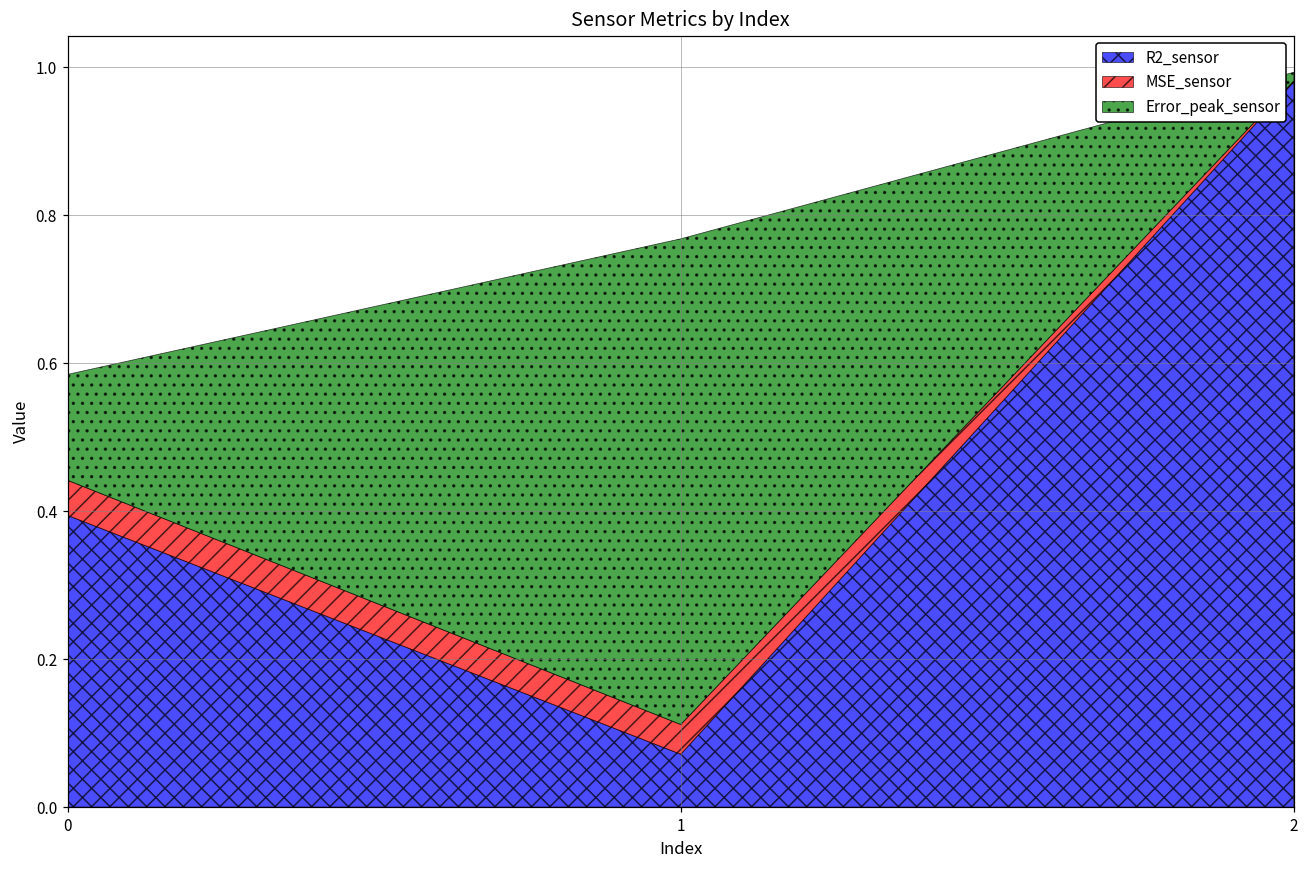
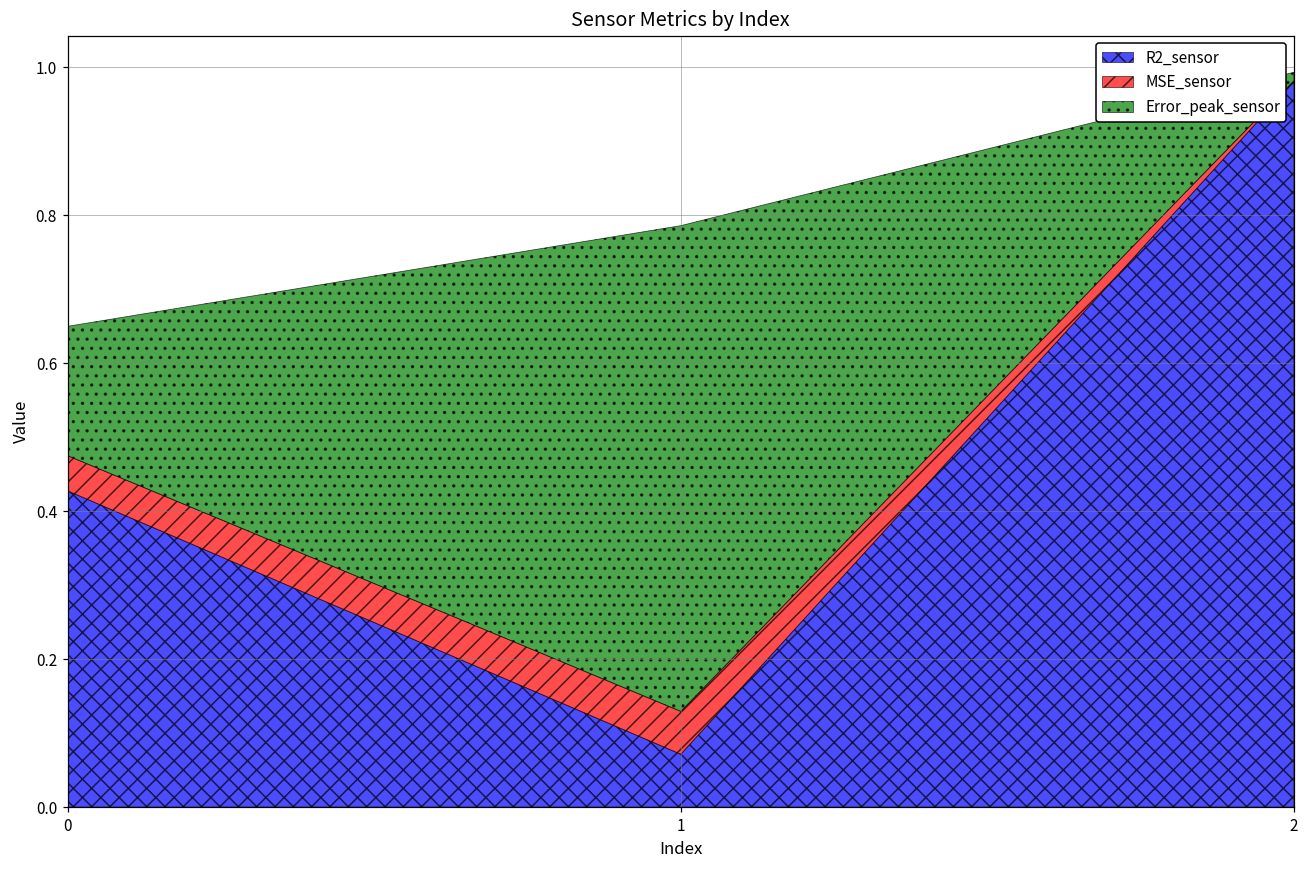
  {
    "R2_sensor": {
-     "0": 0.39,
+     "0": 0.43,
      "1": 0.07
    },
    "MSE_sensor": {
      "0": 0.05,
-     "1": 0.04
+     "1": 0.06
    },
    "Error_peak_sensor": {
-     "0": 0.14,
+     "0": 0.17,
      "1": 0.66,
      "2": 0.01
    }
  }
